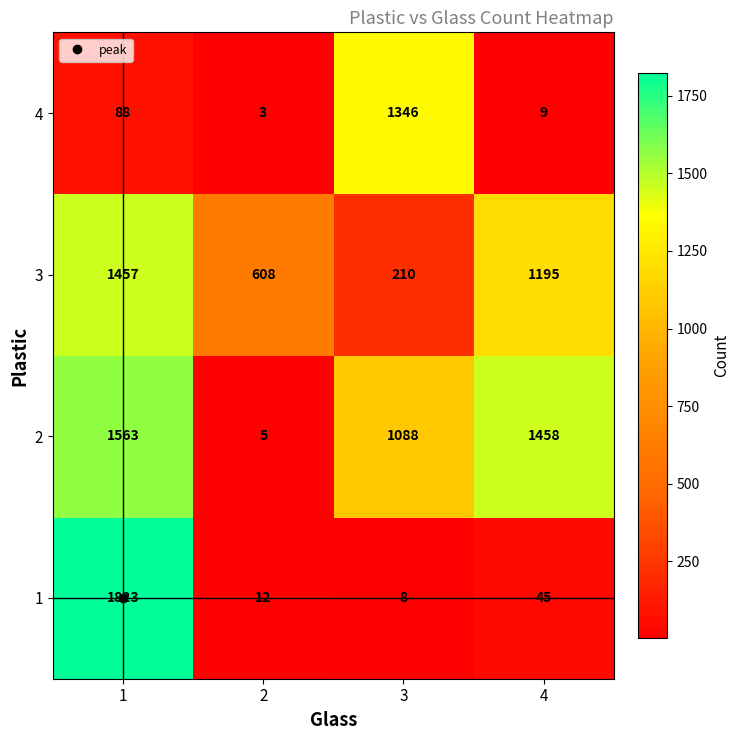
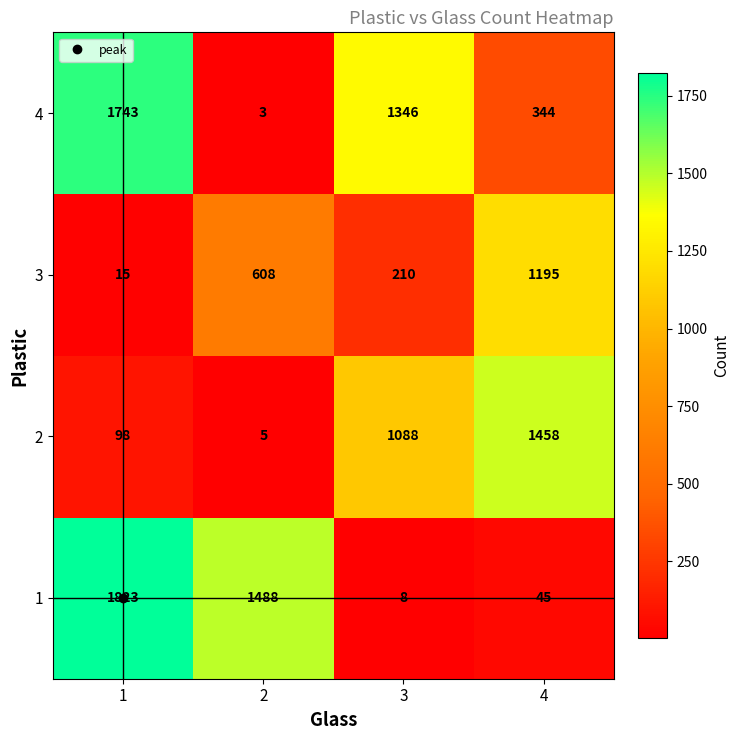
  {
    "4": {
-     "1": 88,
+     "1": 1743,
      "2": 3,
      "3": 1346,
-     "4": 9
+     "4": 344
    },
    "3": {
-     "1": 1457,
+     "1": 15,
      "2": 608,
      "3": 210,
      "4": 1195
    },
    "2": {
-     "1": 1563,
+     "1": 98,
      "2": 5,
      "3": 1088,
      "4": 1458
    },
    "1": {
-     "2": 12,
+     "2": 1488,
      "3": 8,
      "4": 45
    }
  }
